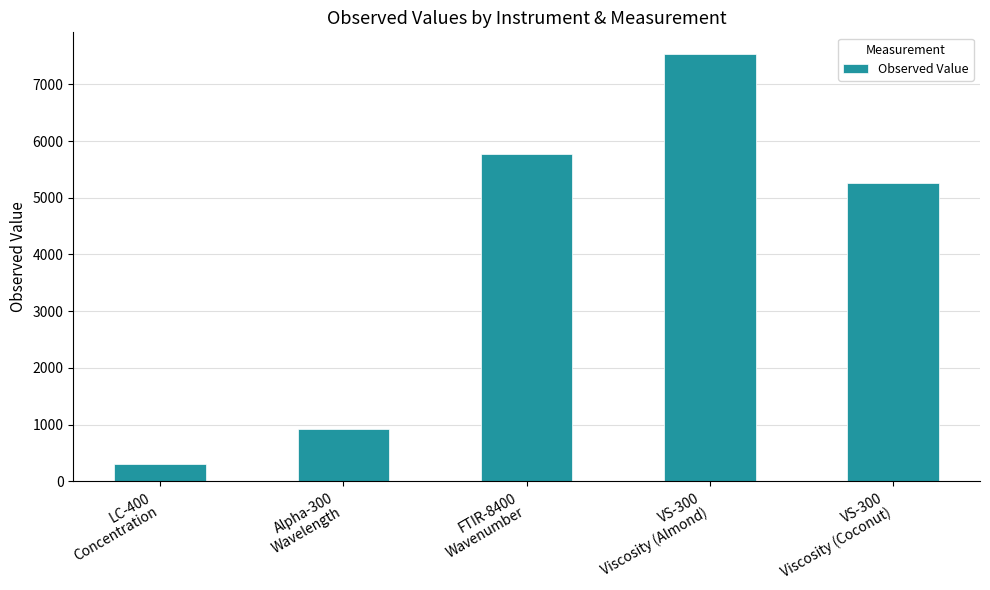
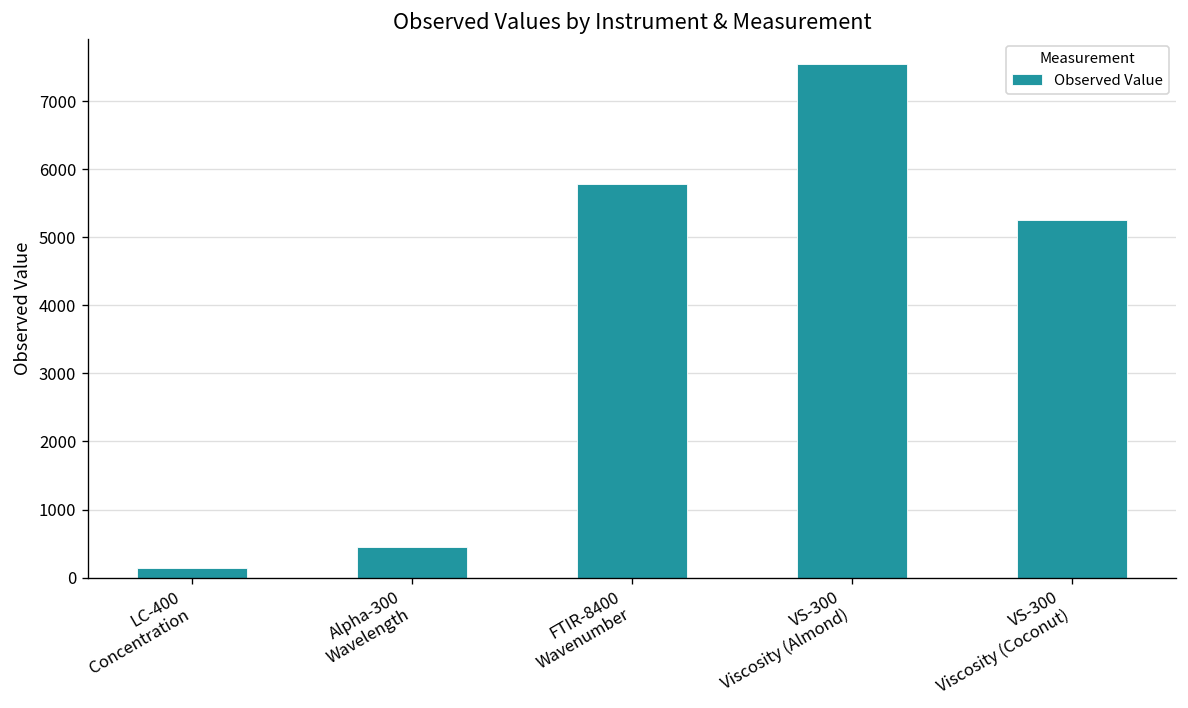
  {
-   "LC-400 Concentration": 300,
-   "Alpha-300 Wavelength": 900,
+   "LC-400 Concentration": 100,
+   "Alpha-300 Wavelength": 500,
    "FTIR-8400 Wavenumber": 5800,
    "VS-300 Viscosity (Almond)": 7500,
    "VS-300 Viscosity (Coconut)": 5300
  }
